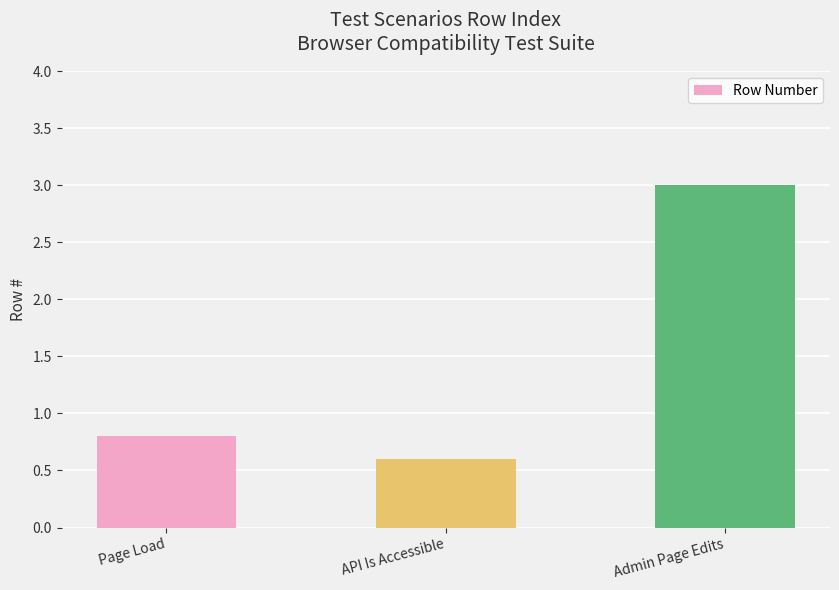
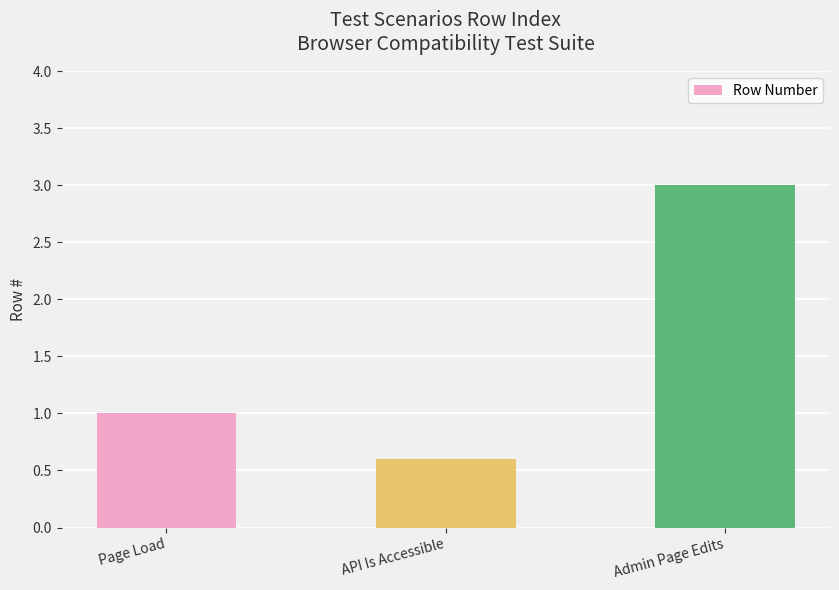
  {
-   "Page Load": 0.8,
+   "Page Load": 1.0,
    "API Is Accessible": 0.6,
    "Admin Page Edits": 3.0
  }
